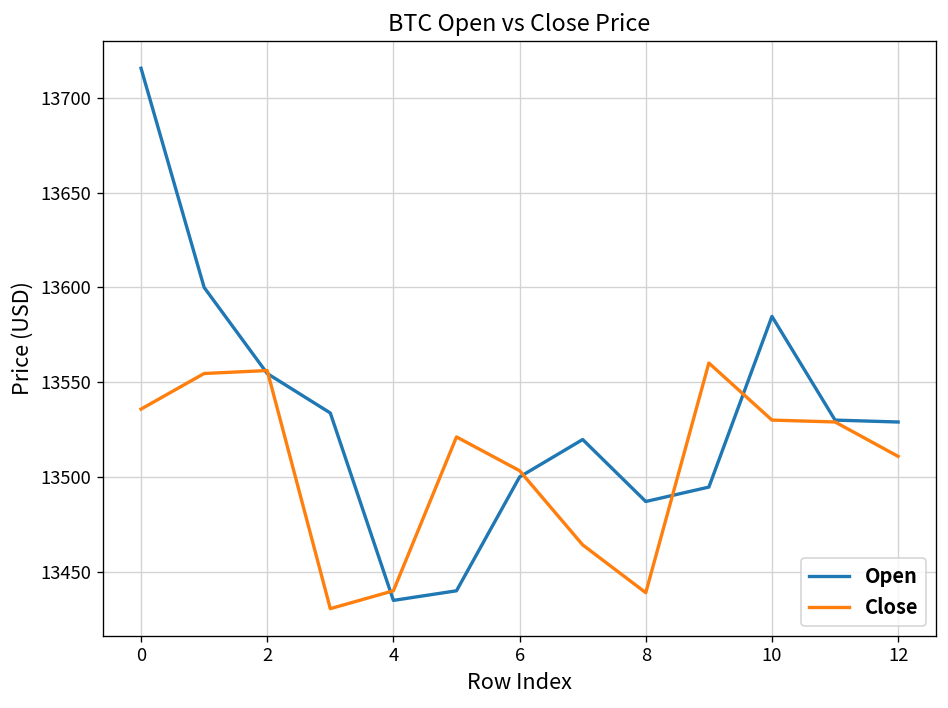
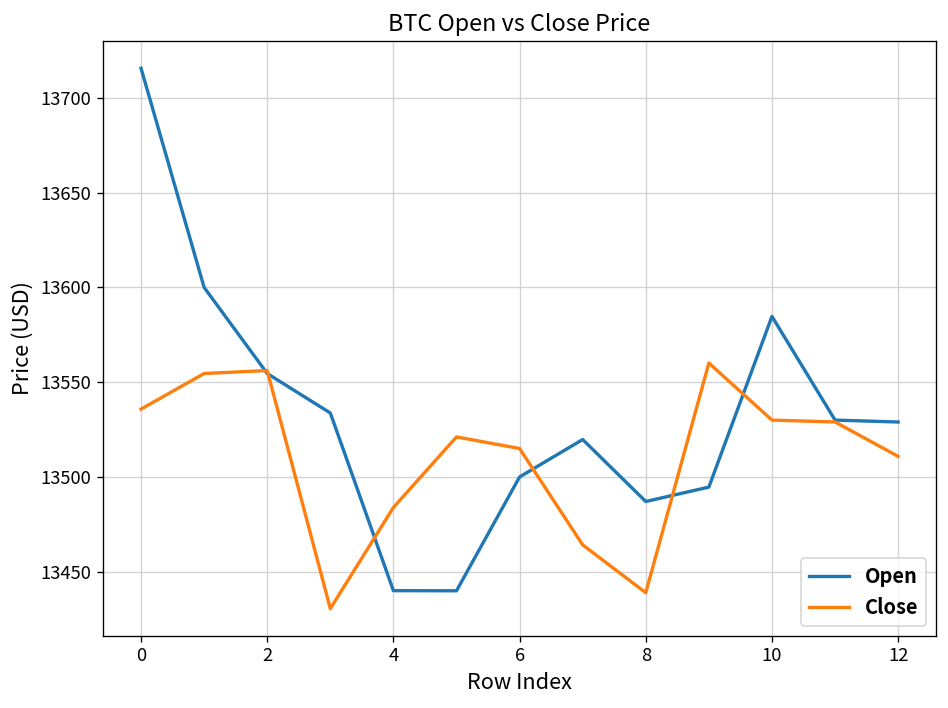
  {
    "Open": {
      "0": 13716,
-     "4": 13435,
+     "4": 13440,
      "6": 13500,
      "8": 13487,
      "10": 13585,
      "12": 13529
    },
    "Close": {
      "0": 13536,
-     "4": 13440,
-     "6": 13503,
+     "4": 13484,
+     "6": 13515,
      "8": 13439,
      "10": 13530,
      "12": 13511
    }
  }
